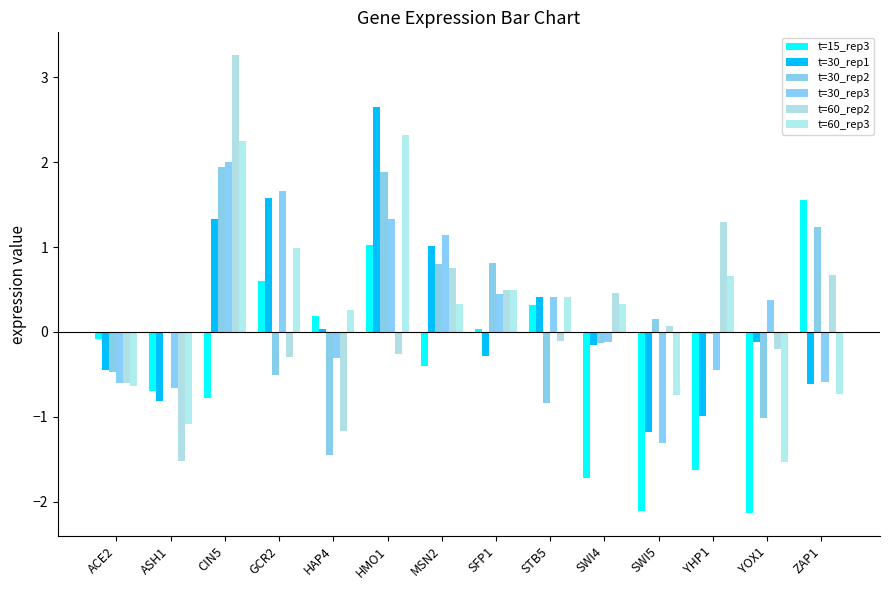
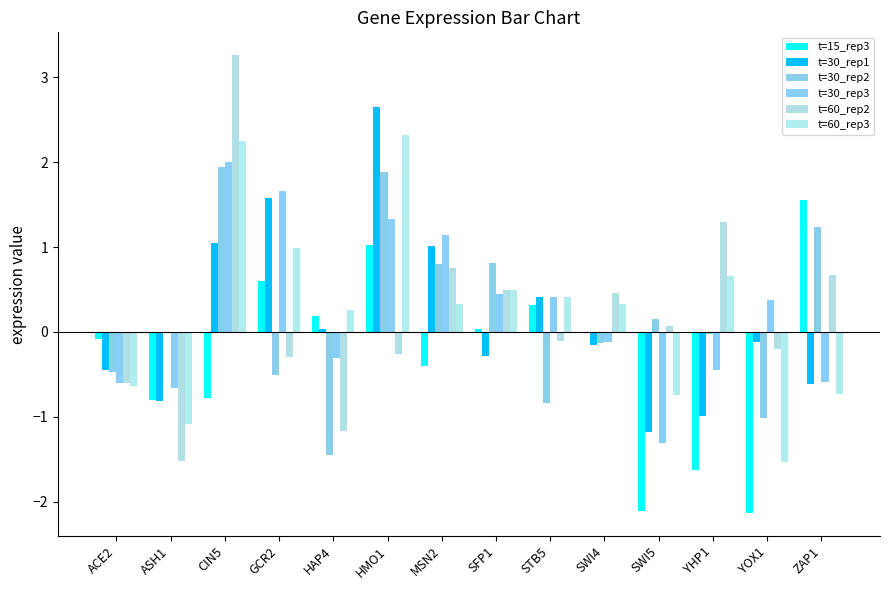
  {
    "t=15_rep3": {
      "ACE2": -0.1,
-     "ASH1": -0.7,
+     "ASH1": -0.8,
      "CIN5": -0.8,
      "GCR2": 0.6,
      "HAP4": 0.2,
      "HMO1": 1.0,
      "MSN2": -0.4,
      "SFP1": 0.0,
      "STB5": 0.3,
-     "SWI4": -1.7,
+     "SWI4": 0.0,
      "SWI5": -2.1,
      "YHP1": -1.6,
      "YOX1": -2.1,
      "ZAP1": 1.6
    },
    "t=30_rep1": {
      "ACE2": -0.4,
      "ASH1": -0.8,
-     "CIN5": 1.3,
+     "CIN5": 1.0,
      "GCR2": 1.6,
      "HAP4": 0.0,
      "HMO1": 2.6,
      "MSN2": 1.0,
      "SFP1": -0.3,
      "STB5": 0.4,
      "SWI4": -0.2,
      "SWI5": -1.2,
      "YHP1": -1.0,
      "YOX1": -0.1,
      "ZAP1": -0.6
    }
  }
